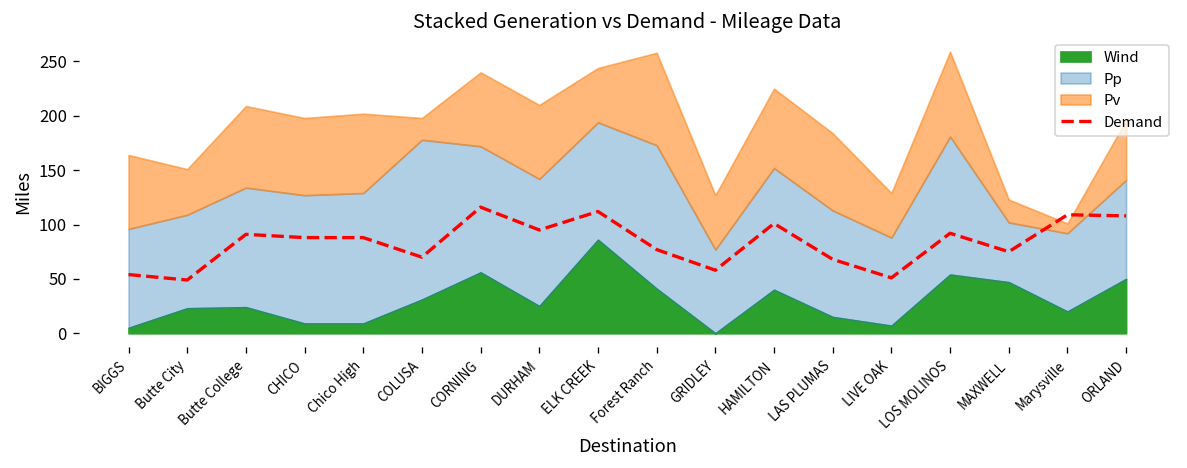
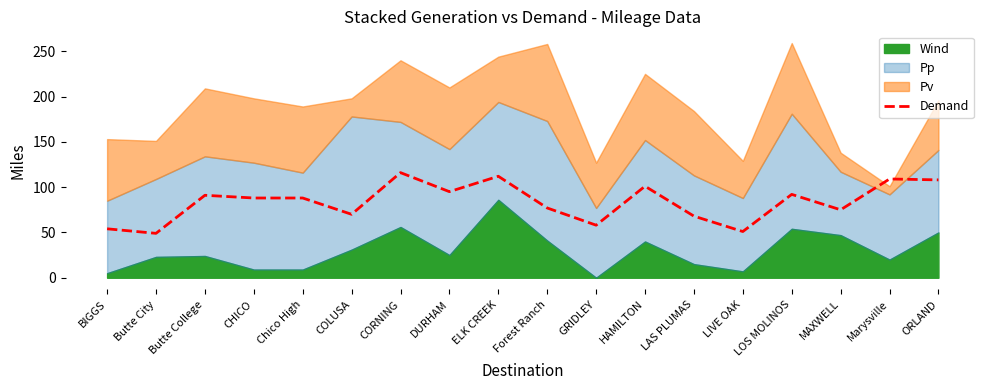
  {
    "Demand": {
      "BIGGS": 50,
      "Butte City": 50,
      "Butte College": 90,
      "CHICO": 90,
      "Chico High": 90,
      "COLUSA": 70,
      "CORNING": 120,
      "DURHAM": 100,
      "ELK CREEK": 110,
      "Forest Ranch": 80,
      "GRIDLEY": 60,
      "HAMILTON": 100,
      "LAS PLUMAS": 70,
      "LIVE OAK": 50,
      "LOS MOLINOS": 90,
      "MAXWELL": 80,
      "Marysville": 110,
      "ORLAND": 110
    },
    "Wind": {
      "BIGGS": 10,
      "Butte City": 20,
      "Butte College": 20,
      "CHICO": 10,
      "Chico High": 10,
      "COLUSA": 30,
      "CORNING": 60,
      "DURHAM": 30,
      "ELK CREEK": 90,
      "Forest Ranch": 40,
      "GRIDLEY": 0,
      "HAMILTON": 40,
      "LAS PLUMAS": 20,
      "LIVE OAK": 10,
      "LOS MOLINOS": 50,
      "MAXWELL": 50,
      "Marysville": 20,
      "ORLAND": 50
    },
    "Pp": {
-     "BIGGS": 90,
+     "BIGGS": 80,
      "Butte City": 90,
      "Butte College": 110,
      "CHICO": 120,
-     "Chico High": 120,
+     "Chico High": 110,
      "COLUSA": 150,
      "CORNING": 120,
      "DURHAM": 120,
      "ELK CREEK": 110,
      "Forest Ranch": 130,
      "GRIDLEY": 80,
      "HAMILTON": 110,
      "LAS PLUMAS": 100,
      "LIVE OAK": 80,
      "LOS MOLINOS": 130,
-     "MAXWELL": 60,
+     "MAXWELL": 70,
      "Marysville": 70,
      "ORLAND": 90
    },
    "Pv": {
      "BIGGS": 70,
      "Butte City": 40,
      "Butte College": 80,
      "CHICO": 70,
      "Chico High": 70,
      "COLUSA": 20,
      "CORNING": 70,
      "DURHAM": 70,
      "ELK CREEK": 50,
      "Forest Ranch": 90,
      "GRIDLEY": 50,
      "HAMILTON": 70,
      "LAS PLUMAS": 70,
      "LIVE OAK": 40,
      "LOS MOLINOS": 80,
      "MAXWELL": 20,
      "Marysville": 10
    }
  }
